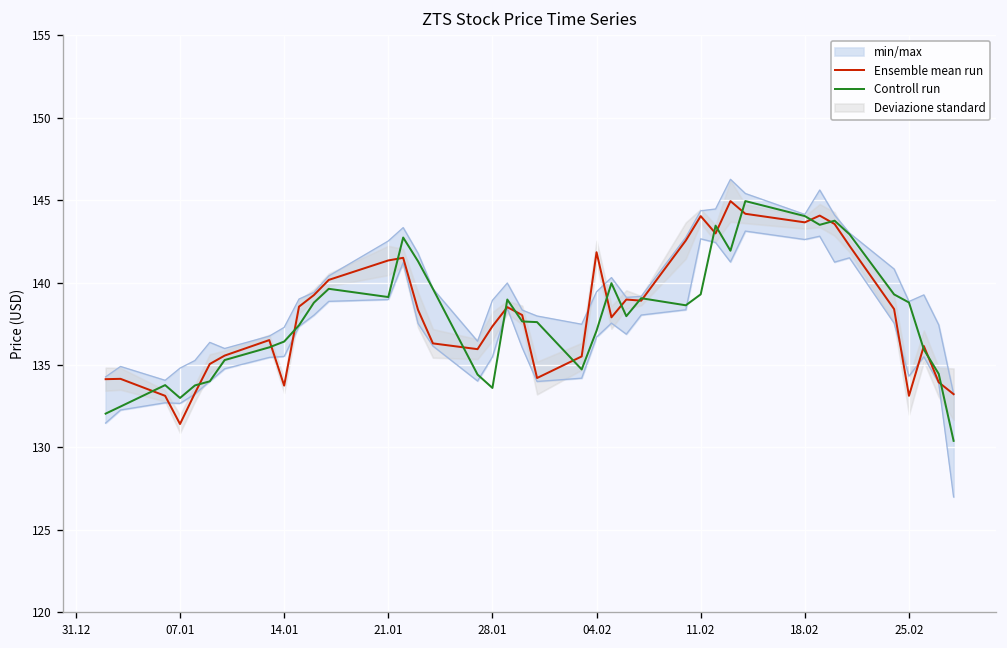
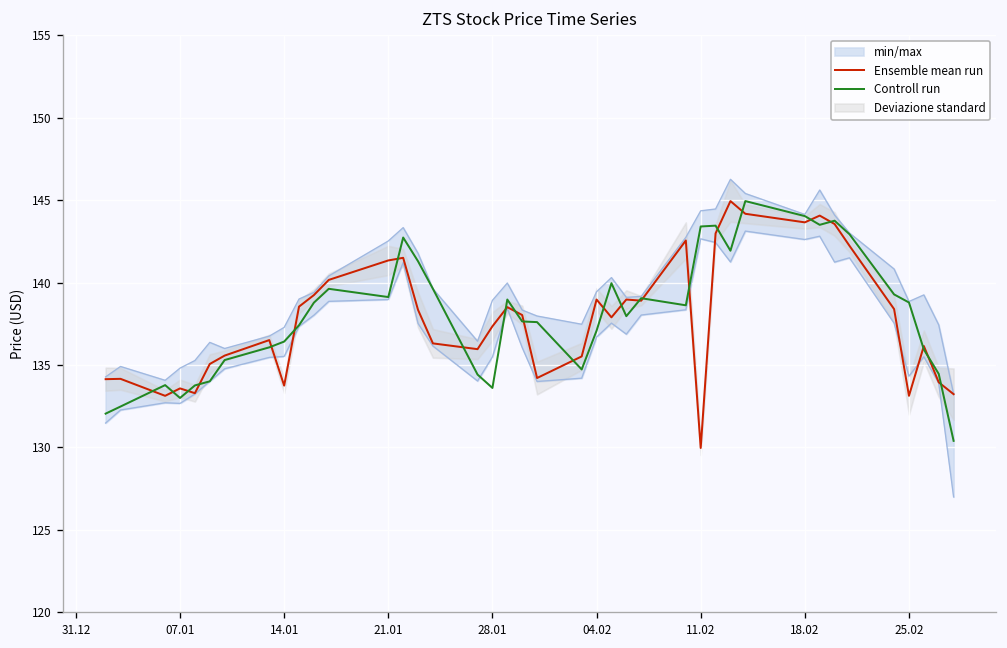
  {
    "Ensemble mean run": {
-     "07.01": 131.4,
+     "07.01": 133.6,
      "14.01": 133.7,
      "21.01": 141.3,
      "28.01": 137.3,
-     "04.02": 141.8,
-     "11.02": 144.0,
+     "04.02": 139.0,
+     "11.02": 130.0,
      "18.02": 143.6,
      "25.02": 133.1
    },
    "Controll run": {
      "07.01": 133.0,
      "14.01": 136.4,
      "28.01": 133.6,
      "04.02": 137.1,
-     "11.02": 139.3
+     "11.02": 143.4
    }
  }
